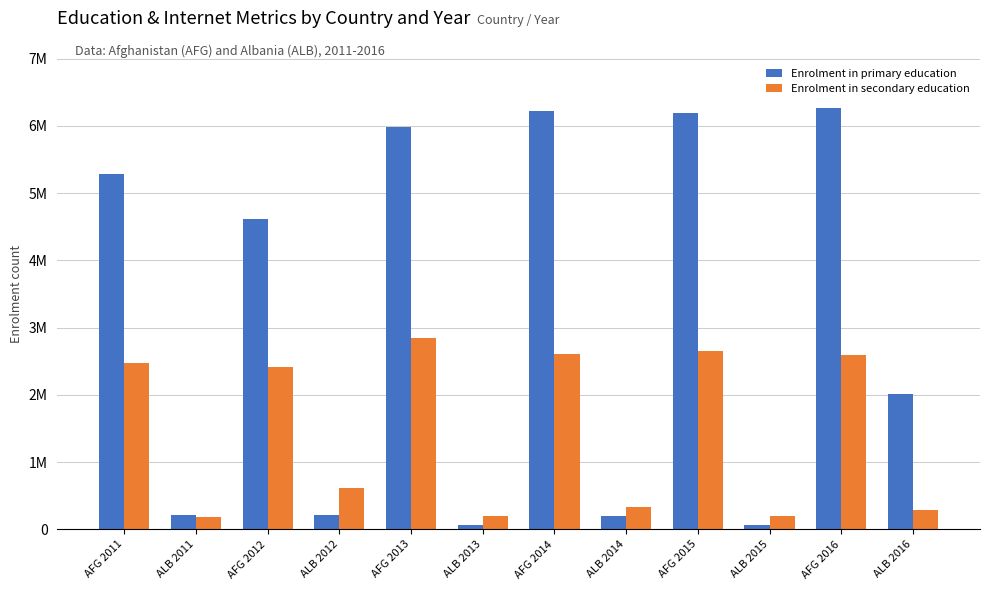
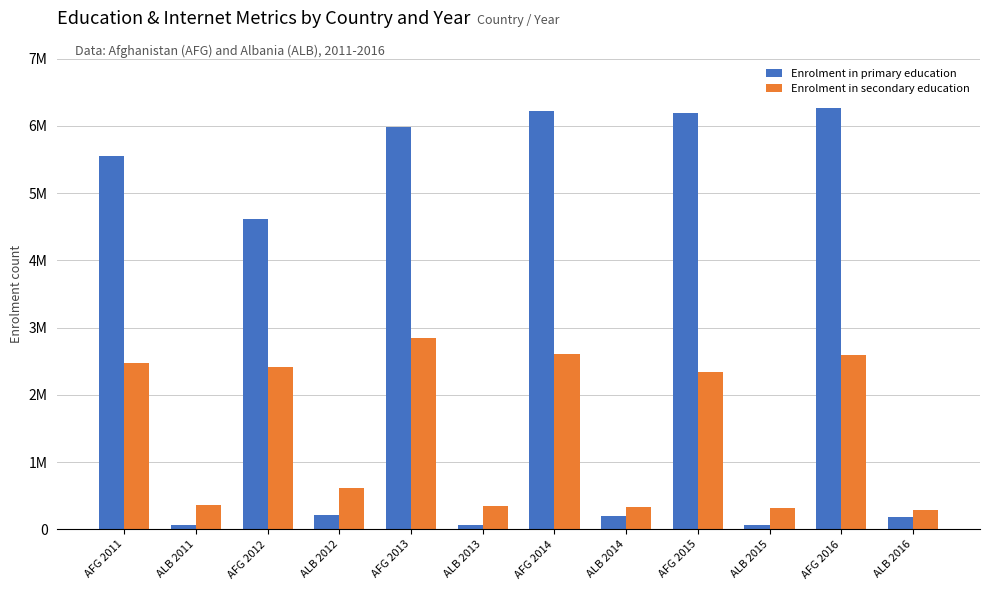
  {
    "Enrolment in primary education": {
-     "AFG 2011": 5300000,
-     "ALB 2011": 200000,
+     "AFG 2011": 5600000,
+     "ALB 2011": 100000,
      "AFG 2012": 4600000,
      "ALB 2012": 200000,
      "AFG 2013": 6000000,
      "ALB 2013": 100000,
      "AFG 2014": 6200000,
      "ALB 2014": 200000,
      "AFG 2015": 6200000,
      "ALB 2015": 100000,
      "AFG 2016": 6300000,
-     "ALB 2016": 2000000
+     "ALB 2016": 200000
    },
    "Enrolment in secondary education": {
      "AFG 2011": 2500000,
-     "ALB 2011": 200000,
+     "ALB 2011": 400000,
      "AFG 2012": 2400000,
      "ALB 2012": 600000,
      "AFG 2013": 2900000,
-     "ALB 2013": 200000,
+     "ALB 2013": 300000,
      "AFG 2014": 2600000,
      "ALB 2014": 300000,
-     "AFG 2015": 2700000,
-     "ALB 2015": 200000,
+     "AFG 2015": 2300000,
+     "ALB 2015": 300000,
      "AFG 2016": 2600000,
      "ALB 2016": 300000
    }
  }
